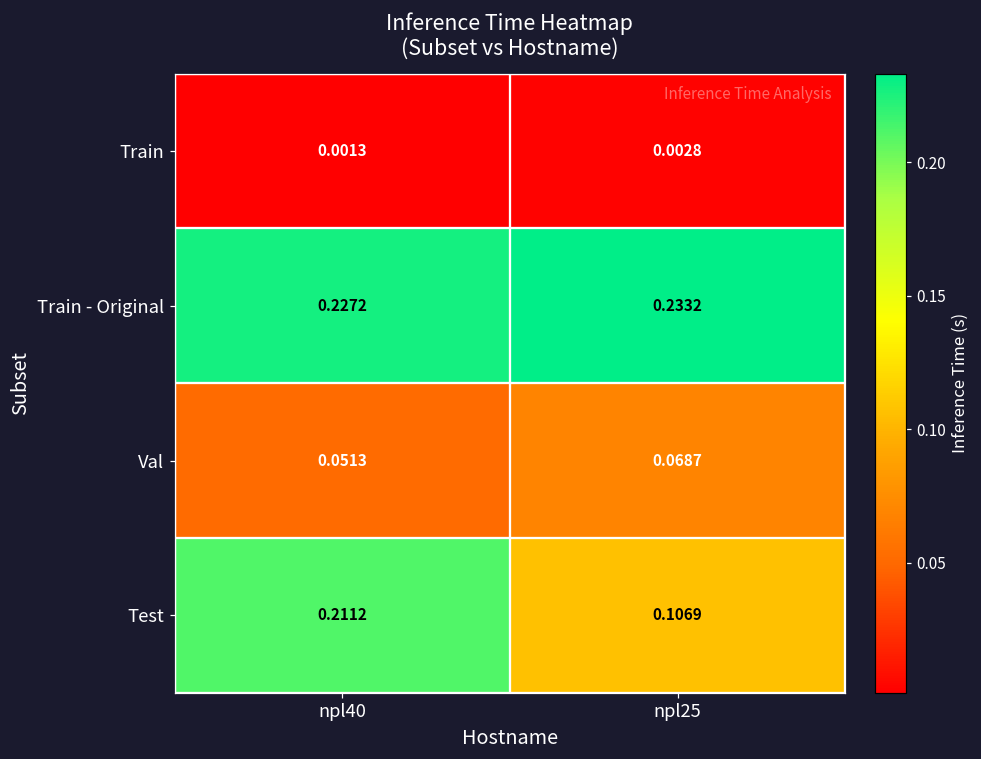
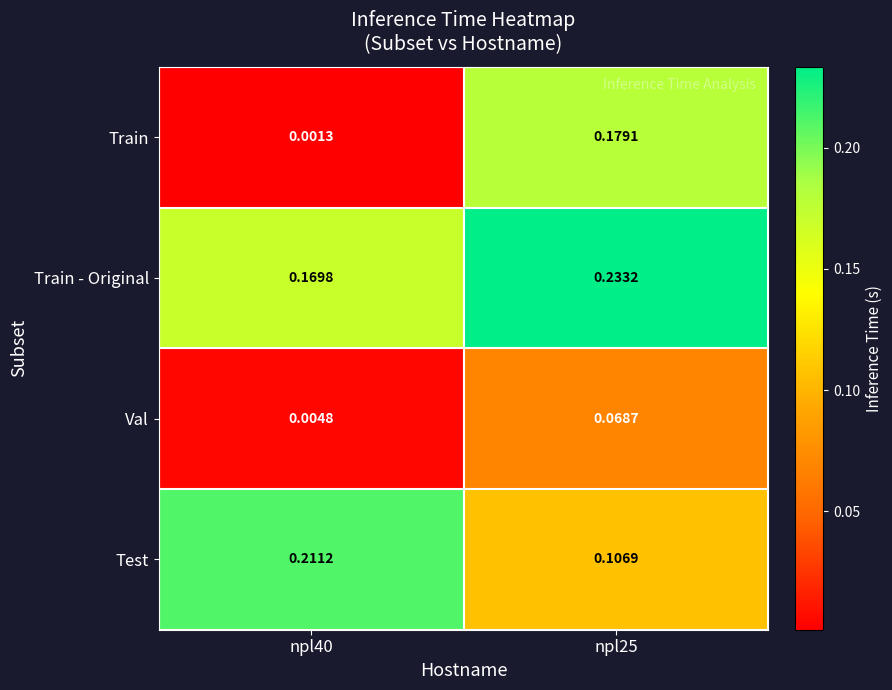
  {
    "Train": {
      "npl40": 0.0013,
-     "npl25": 0.0028
+     "npl25": 0.1791
    },
    "Train - Original": {
-     "npl40": 0.2272,
+     "npl40": 0.1698,
      "npl25": 0.2332
    },
    "Val": {
-     "npl40": 0.0513,
+     "npl40": 0.0048,
      "npl25": 0.0687
    },
    "Test": {
      "npl40": 0.2112,
      "npl25": 0.1069
    }
  }
